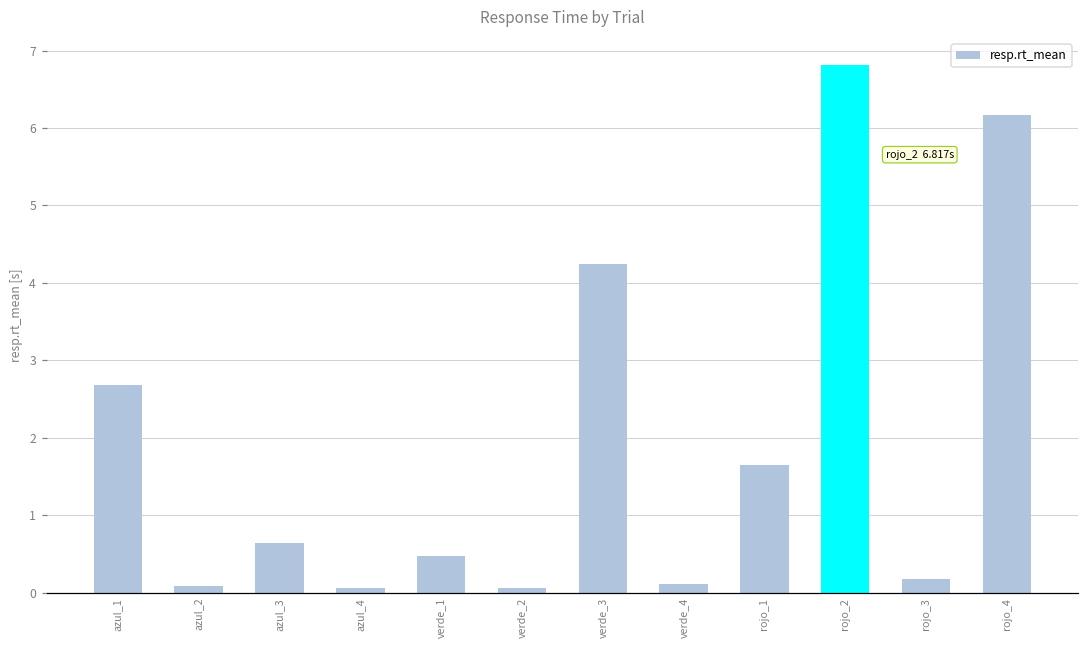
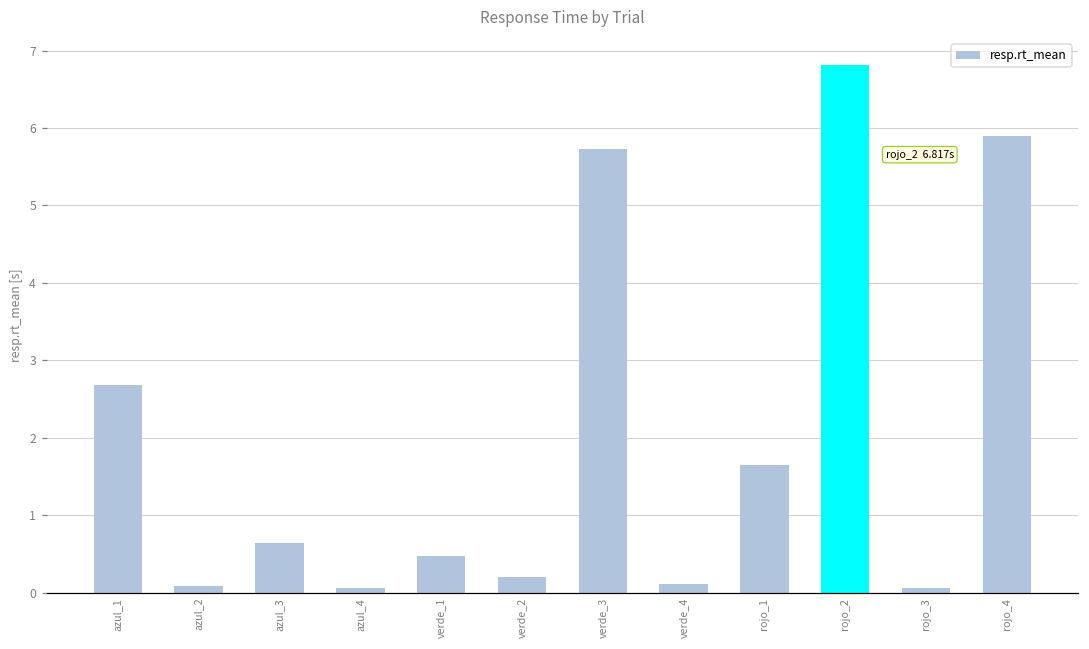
  {
    "azul_1": 2.7,
    "azul_2": 0.1,
    "azul_3": 0.6,
    "azul_4": 0.1,
    "verde_1": 0.5,
-   "verde_2": 0.1,
-   "verde_3": 4.2,
+   "verde_2": 0.2,
+   "verde_3": 5.7,
    "verde_4": 0.1,
    "rojo_1": 1.7,
    "rojo_2": 6.8,
-   "rojo_3": 0.2,
-   "rojo_4": 6.2
+   "rojo_3": 0.1,
+   "rojo_4": 5.9
  }
